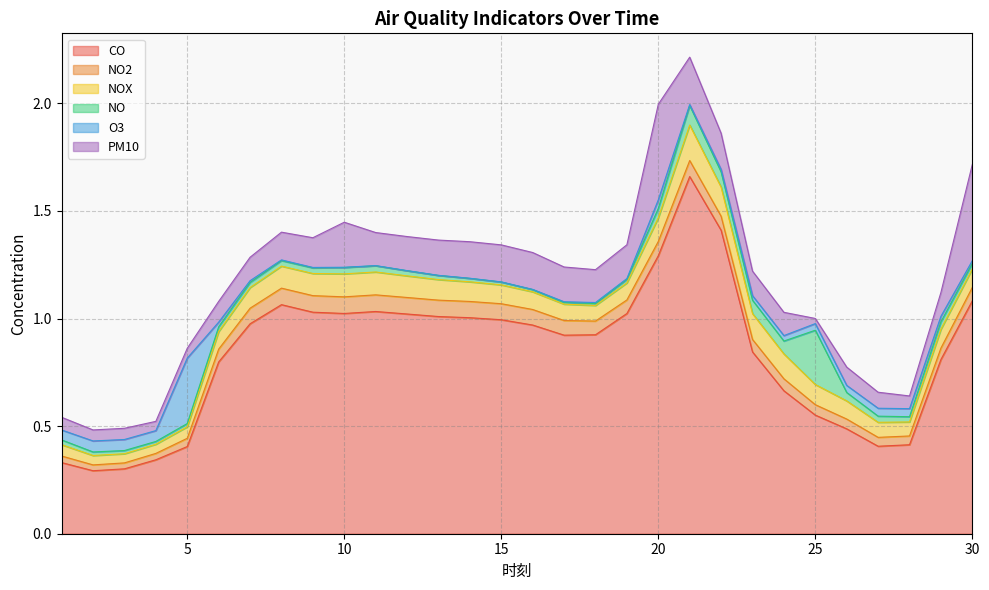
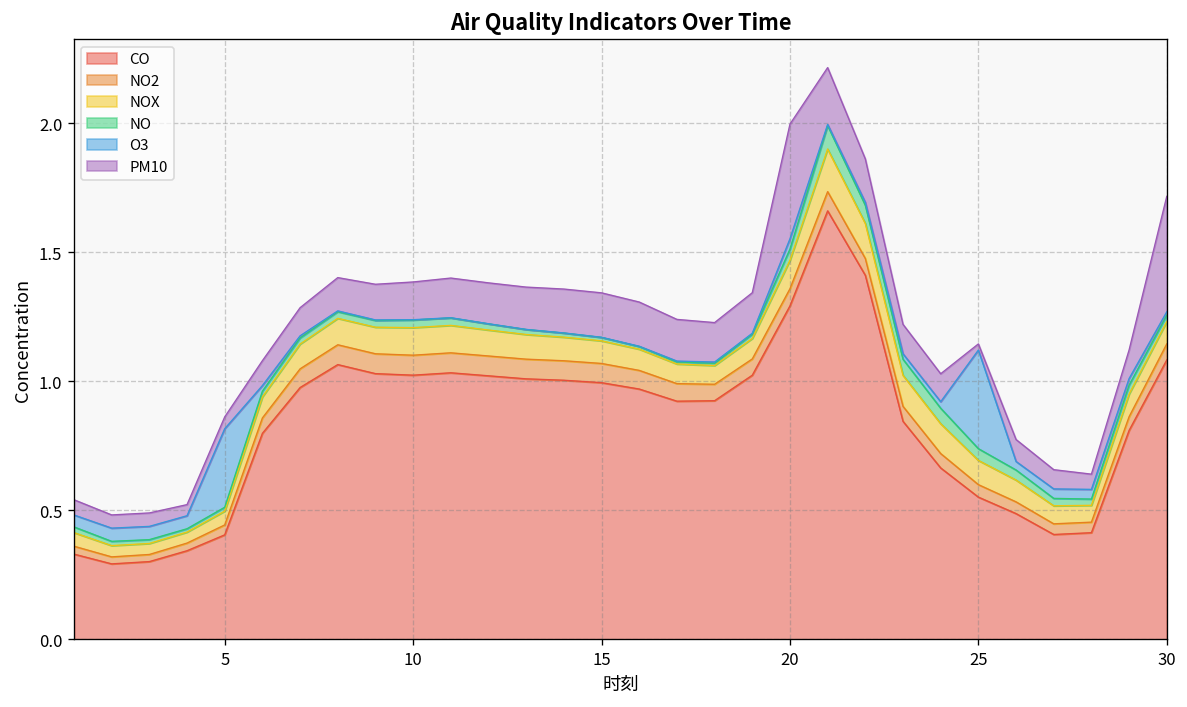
  {
    "NO": {
      "5": 0.02,
      "20": 0.04,
-     "25": 0.25,
+     "25": 0.05,
      "30": 0.02
    },
    "O3": {
      "5": 0.30,
      "20": 0.04,
-     "25": 0.03,
+     "25": 0.38,
      "30": 0.01
    },
    "PM10": {
      "5": 0.05,
-     "10": 0.21,
+     "10": 0.15,
      "15": 0.17,
      "20": 0.44,
      "25": 0.02,
      "30": 0.45
    }
  }
